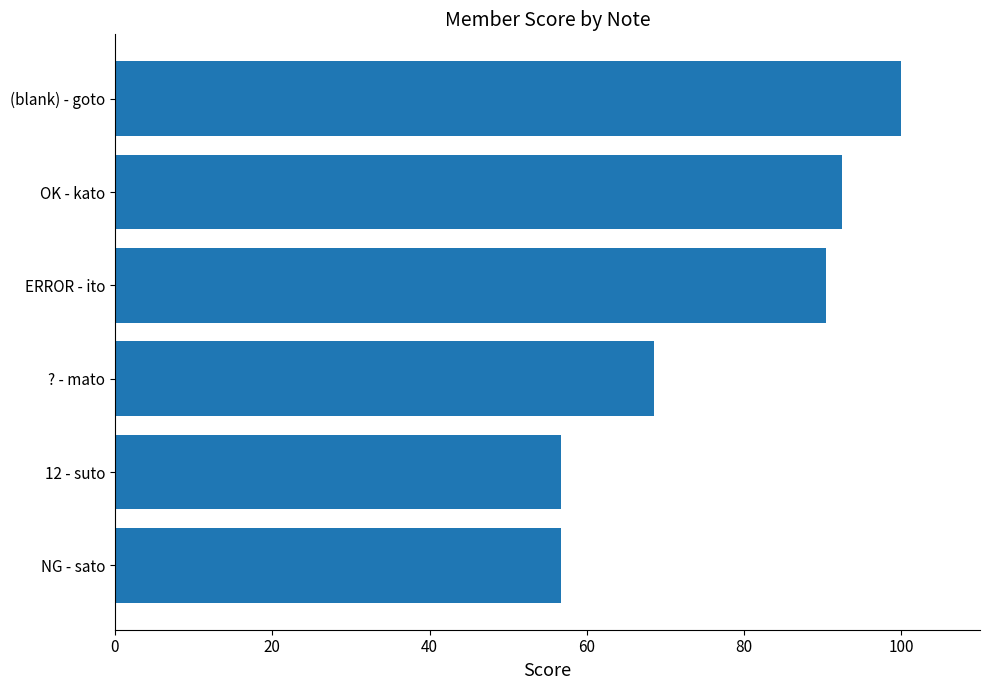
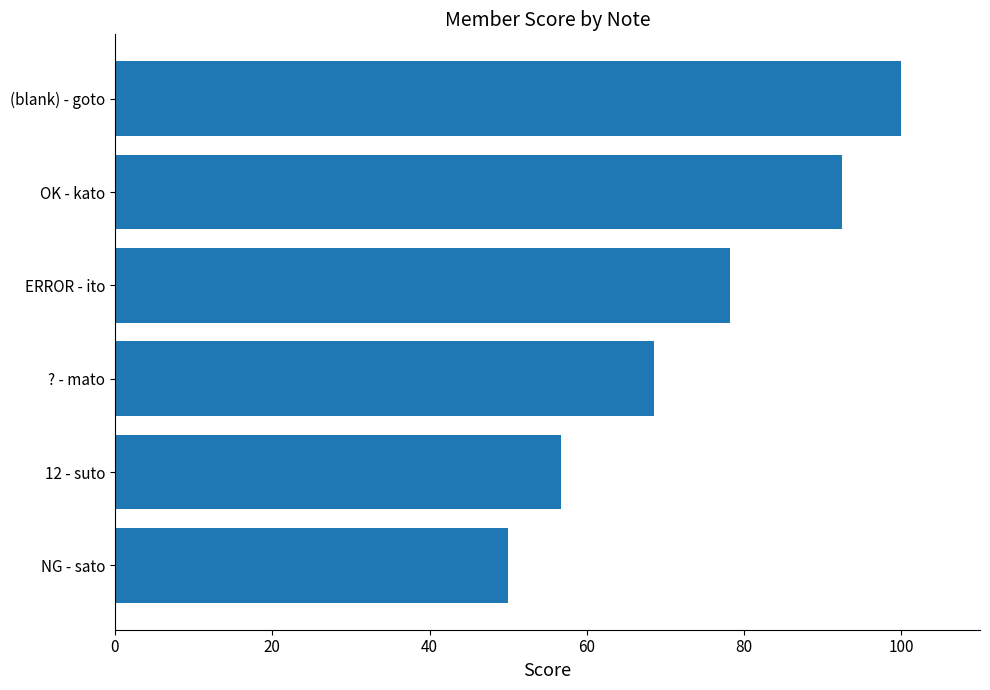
  {
    "(blank) - goto": 100,
    "OK - kato": 92,
-   "ERROR - ito": 90,
+   "ERROR - ito": 78,
    "? - mato": 69,
    "12 - suto": 57,
-   "NG - sato": 57
+   "NG - sato": 50
  }
